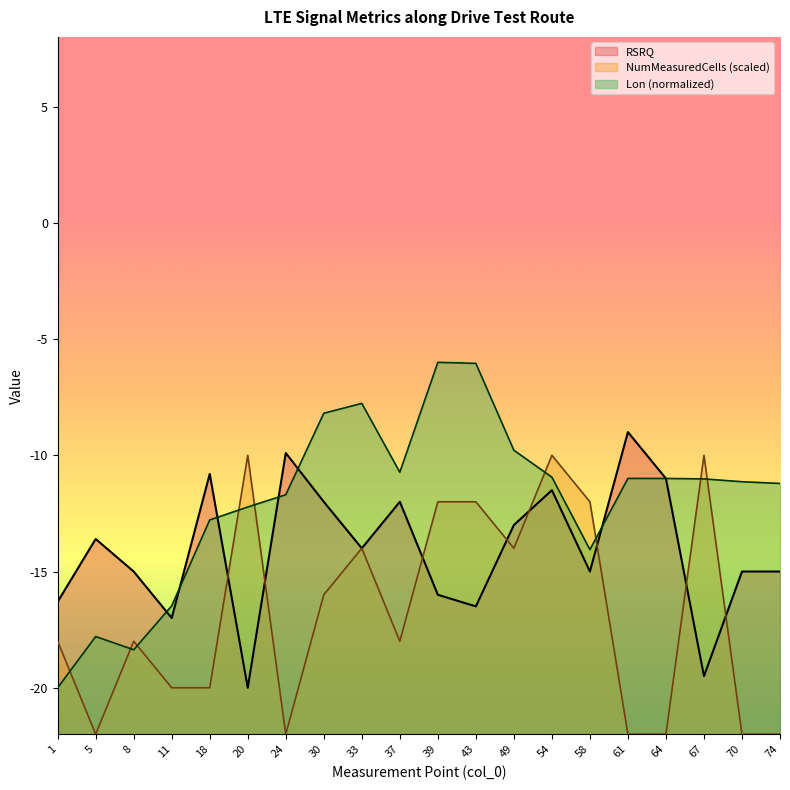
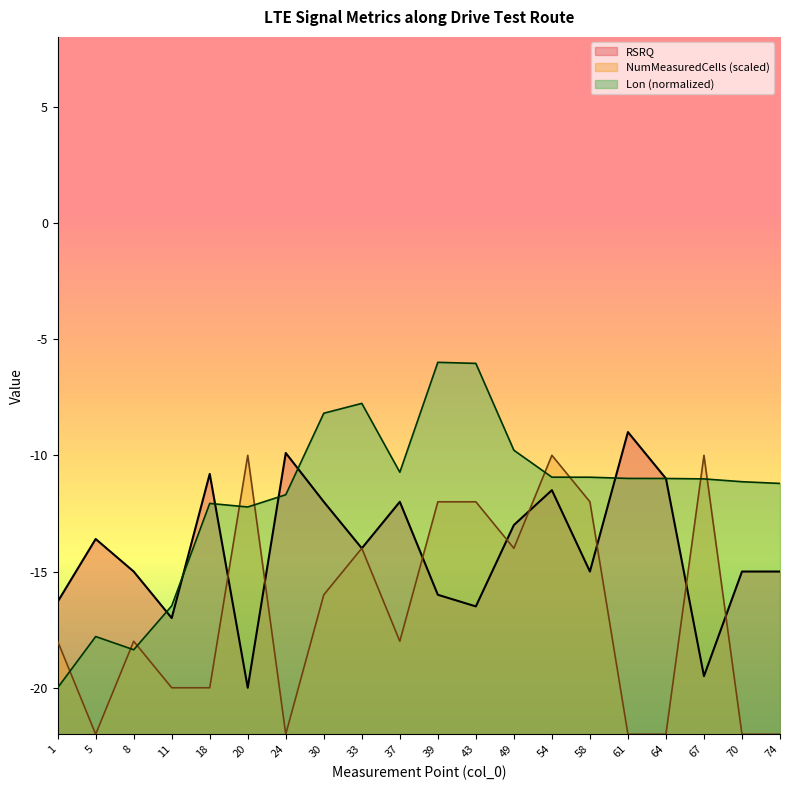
  {
    "Lon (normalized)": {
      "1": -20.0,
      "5": -17.8,
      "8": -18.4,
      "11": -16.5,
-     "18": -12.8,
+     "18": -12.1,
      "20": -12.2,
      "24": -11.7,
      "30": -8.2,
      "33": -7.8,
      "37": -10.7,
      "39": -6.0,
      "43": -6.0,
      "49": -9.8,
      "54": -10.9,
-     "58": -14.1,
+     "58": -10.9,
      "61": -11.0,
      "67": -11.0,
      "70": -11.1,
      "74": -11.2
    }
  }
